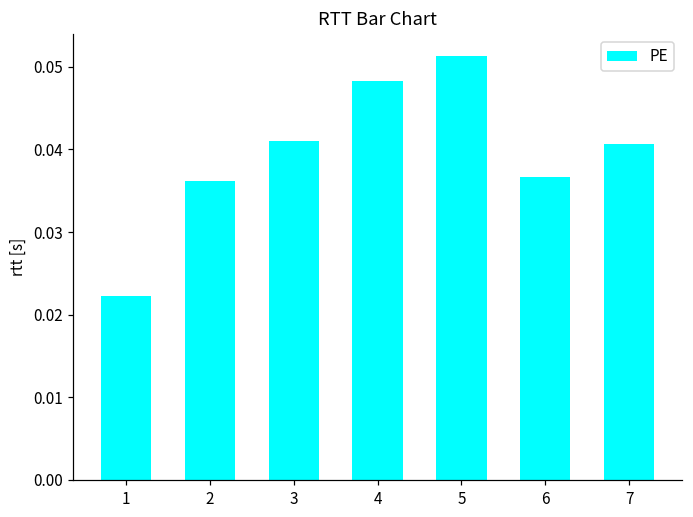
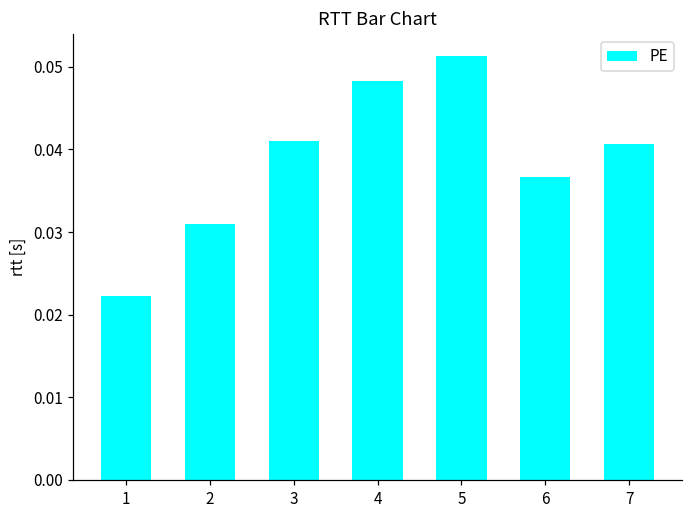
  {
    "1": 0.022,
-   "2": 0.036,
+   "2": 0.031,
    "3": 0.041,
    "4": 0.048,
    "5": 0.051,
    "6": 0.037,
    "7": 0.041
  }
